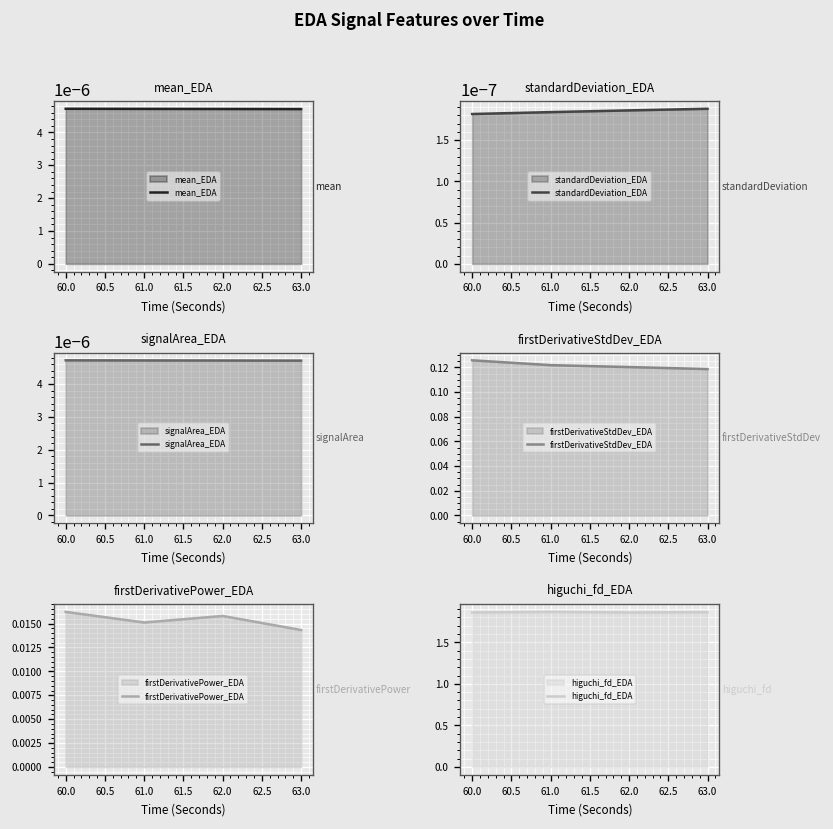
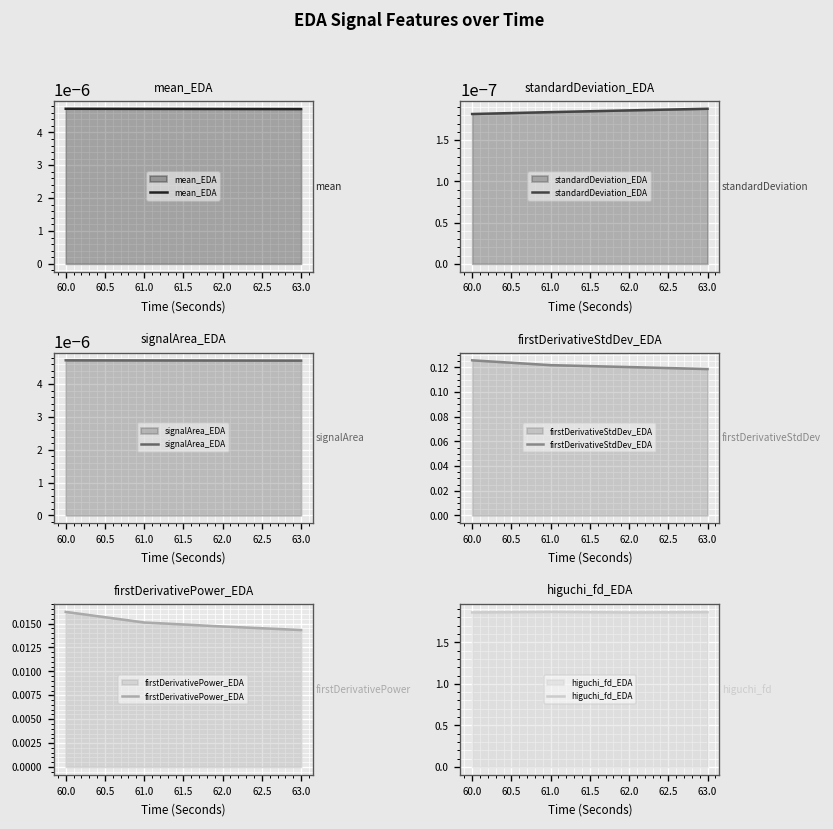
  {
    "mean_EDA": {
      "60.0": 0.0000047,
      "61.0": 0.0000047,
      "62.0": 0.0000047,
      "63.0": 0.0000047
    },
    "standardDeviation_EDA": {
      "60.0": 0.00000018,
      "61.0": 0.00000018,
      "62.0": 0.00000019,
      "63.0": 0.00000019
    },
    "signalArea_EDA": {
      "60.0": 0.0000047,
      "61.0": 0.0000047,
      "62.0": 0.0000047,
      "63.0": 0.0000047
    },
    "firstDerivativeStdDev_EDA": {
      "60.0": 0.126,
      "61.0": 0.122,
      "62.0": 0.120,
      "63.0": 0.119
    },
    "firstDerivativePower_EDA": {
      "60.0": 0.016,
      "61.0": 0.015,
-     "62.0": 0.016,
+     "62.0": 0.015,
      "63.0": 0.014
    },
    "higuchi_fd_EDA": {
      "60.0": 1.9,
      "61.0": 1.9,
      "62.0": 1.9,
      "63.0": 1.9
    }
  }
